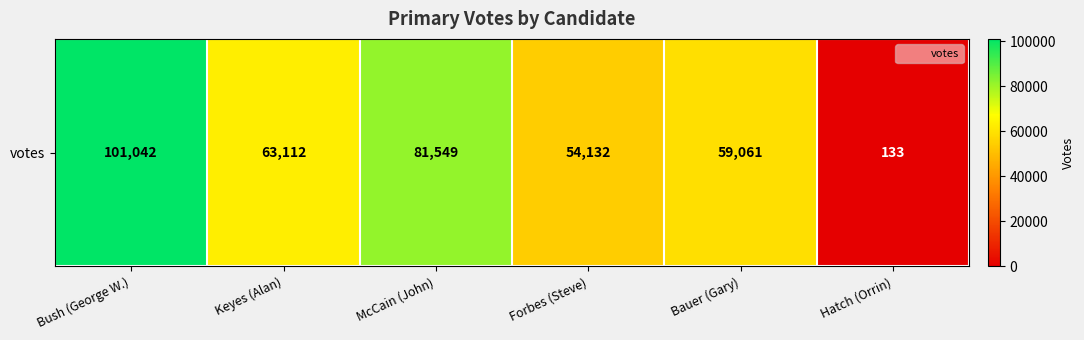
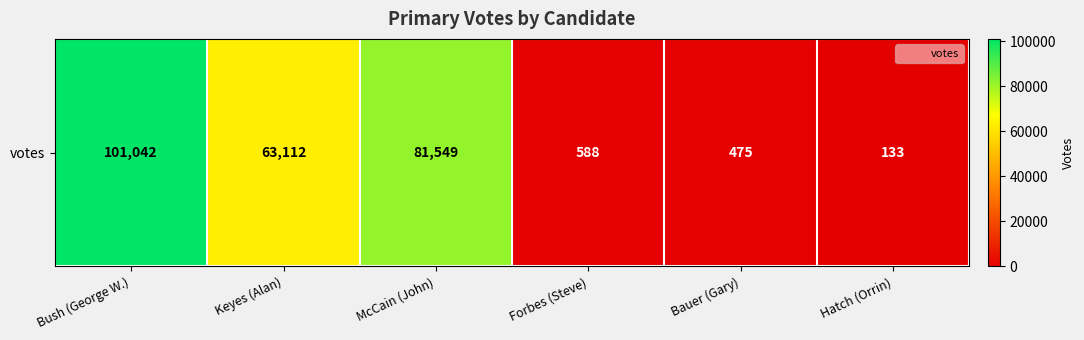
  {
    "votes": {
      "Bush (George W.)": "101,042",
      "Keyes (Alan)": "63,112",
      "McCain (John)": "81,549",
-     "Forbes (Steve)": "54,132",
-     "Bauer (Gary)": "59,061",
+     "Forbes (Steve)": "588",
+     "Bauer (Gary)": "475",
      "Hatch (Orrin)": "133"
    }
  }
